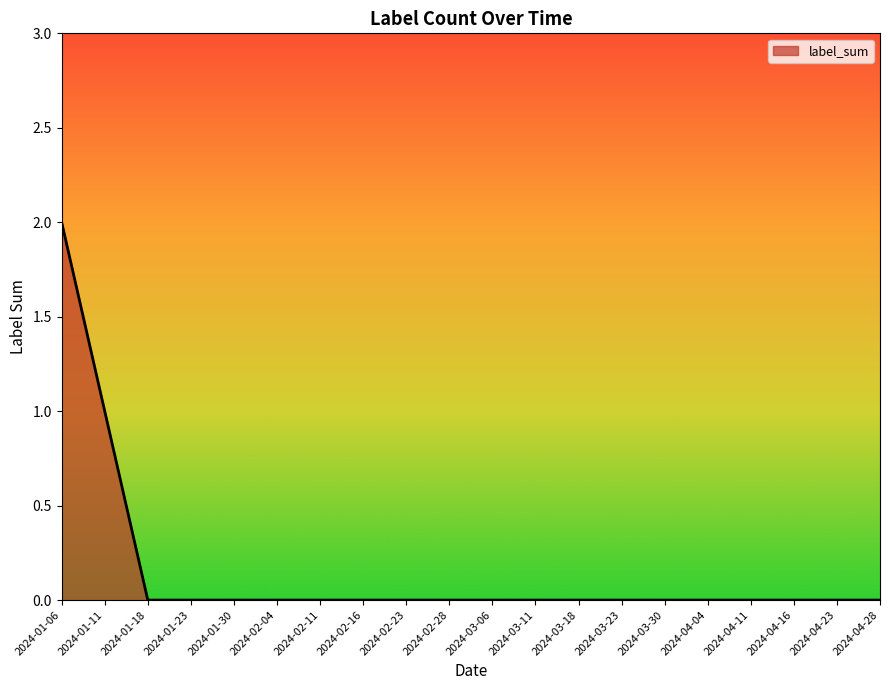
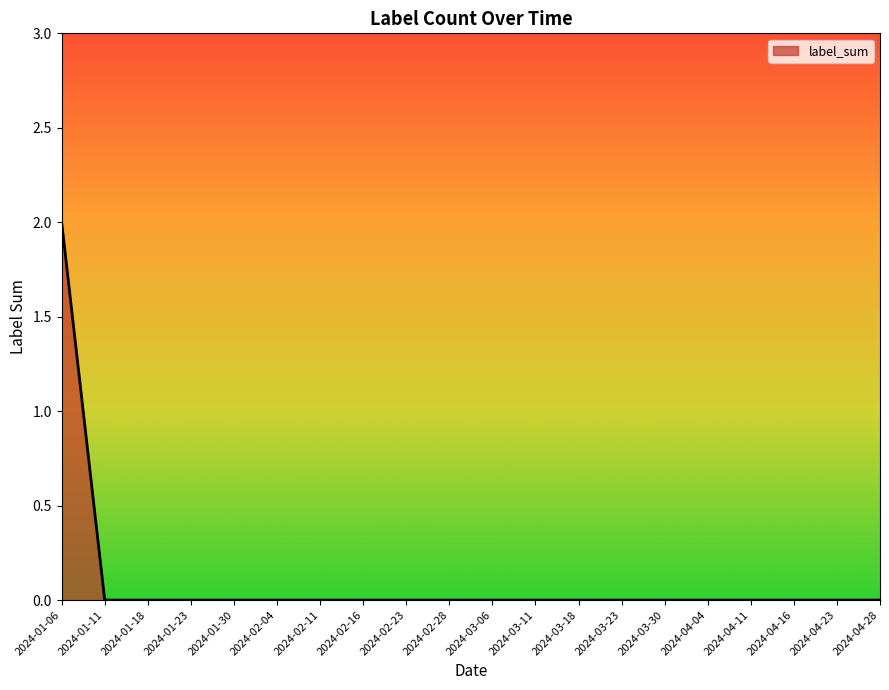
  {
    "2024-01-06": 2,
-   "2024-01-11": 1,
+   "2024-01-11": 0,
    "2024-01-18": 0,
    "2024-01-23": 0,
    "2024-01-30": 0,
    "2024-02-04": 0,
    "2024-02-11": 0,
    "2024-02-16": 0,
    "2024-02-23": 0,
    "2024-02-28": 0,
    "2024-03-06": 0,
    "2024-03-11": 0,
    "2024-03-18": 0,
    "2024-03-23": 0,
    "2024-03-30": 0,
    "2024-04-04": 0,
    "2024-04-11": 0,
    "2024-04-16": 0,
    "2024-04-23": 0,
    "2024-04-28": 0
  }
